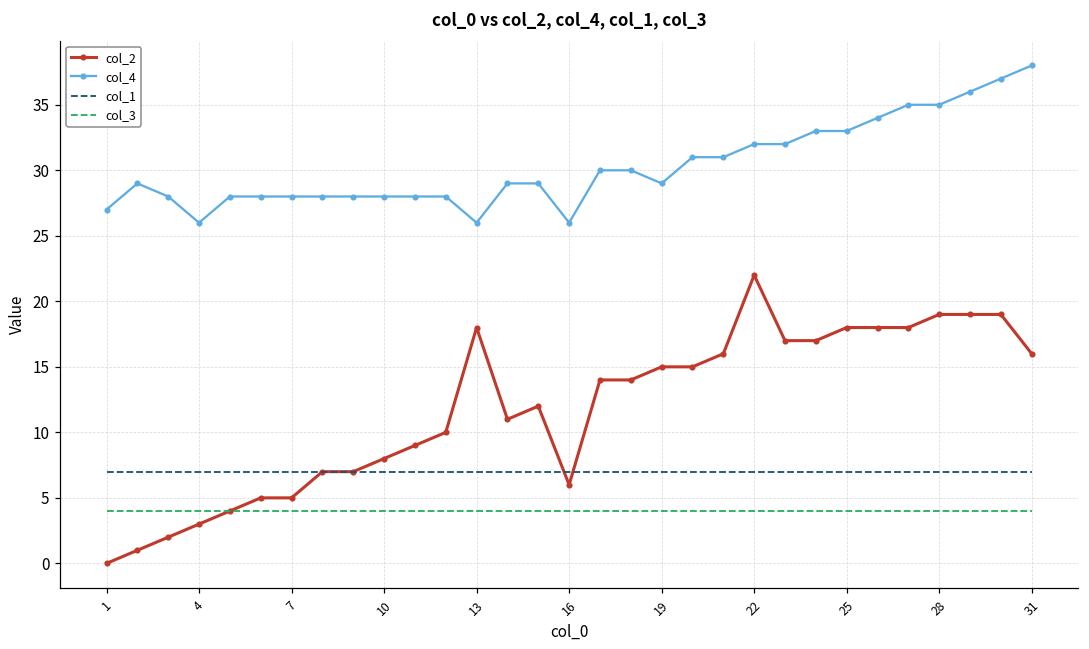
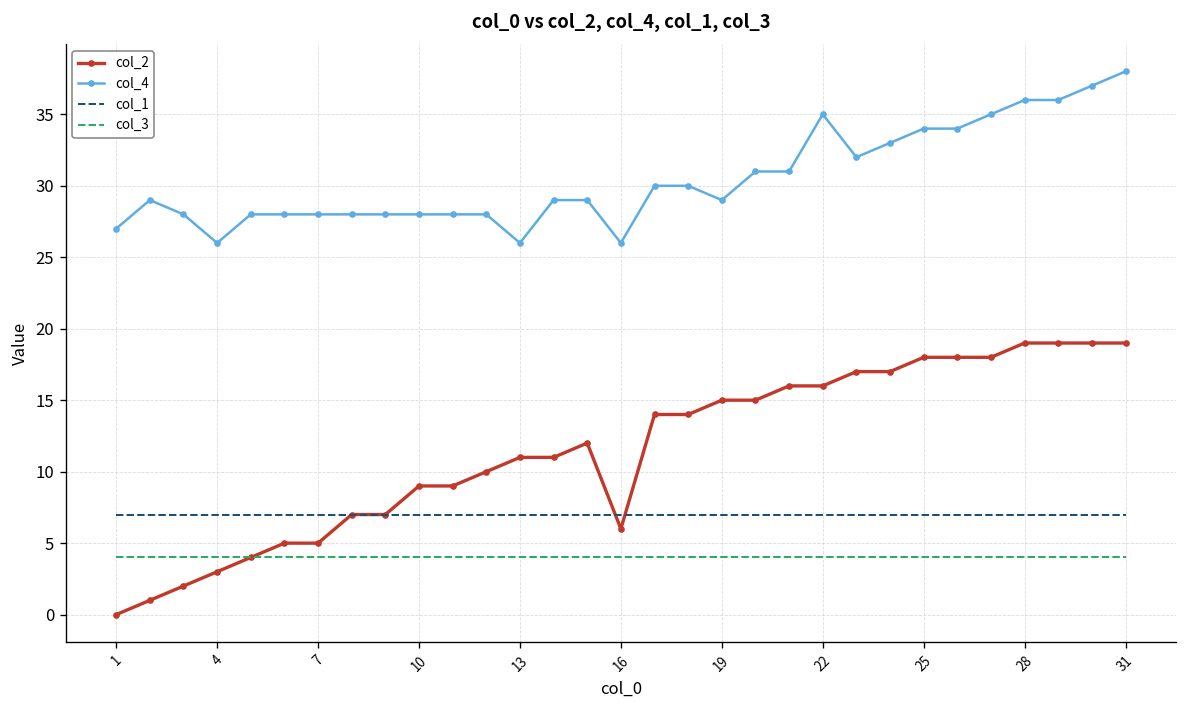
  {
    "col_2": {
      "1": 0,
      "4": 3,
      "7": 5,
-     "10": 8,
-     "13": 18,
+     "10": 9,
+     "13": 11,
      "16": 6,
      "19": 15,
-     "22": 22,
+     "22": 16,
      "25": 18,
      "28": 19,
-     "31": 16
+     "31": 19
    },
    "col_4": {
      "1": 27,
      "4": 26,
      "7": 28,
      "10": 28,
      "13": 26,
      "16": 26,
      "19": 29,
-     "22": 32,
-     "25": 33,
-     "28": 35,
+     "22": 35,
+     "25": 34,
+     "28": 36,
      "31": 38
    },
    "col_1": {
      "1": 7,
      "4": 7,
      "7": 7,
      "10": 7,
      "13": 7,
      "16": 7,
      "19": 7,
      "22": 7,
      "25": 7,
      "28": 7,
      "31": 7
    },
    "col_3": {
      "1": 4,
      "4": 4,
      "7": 4,
      "10": 4,
      "13": 4,
      "16": 4,
      "19": 4,
      "22": 4,
      "25": 4,
      "28": 4,
      "31": 4
    }
  }
